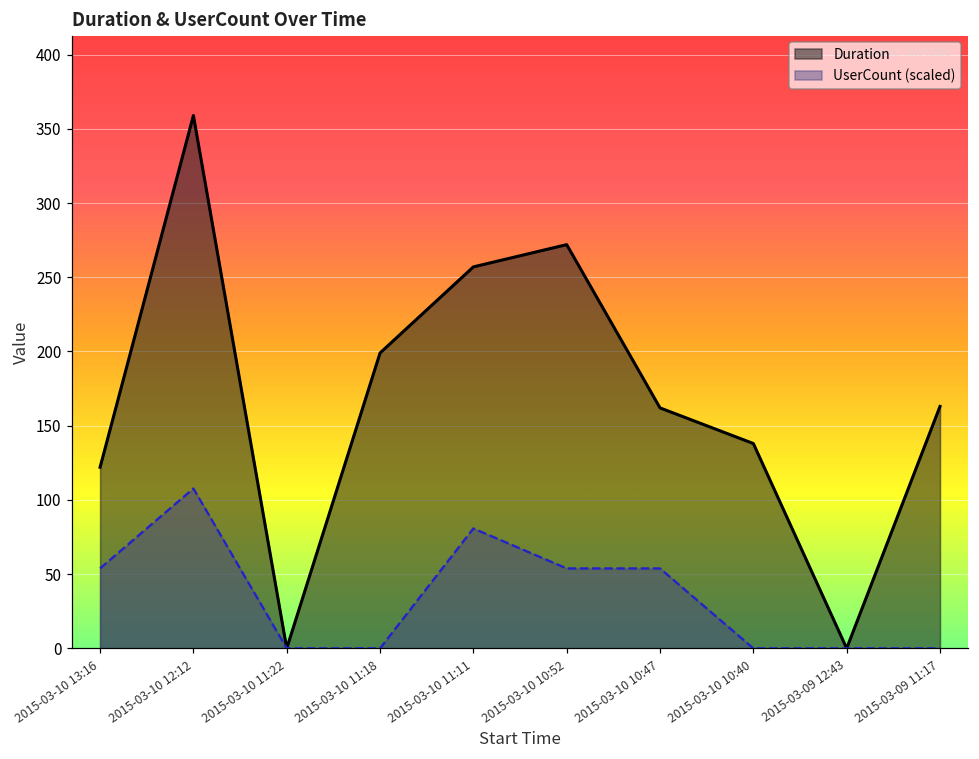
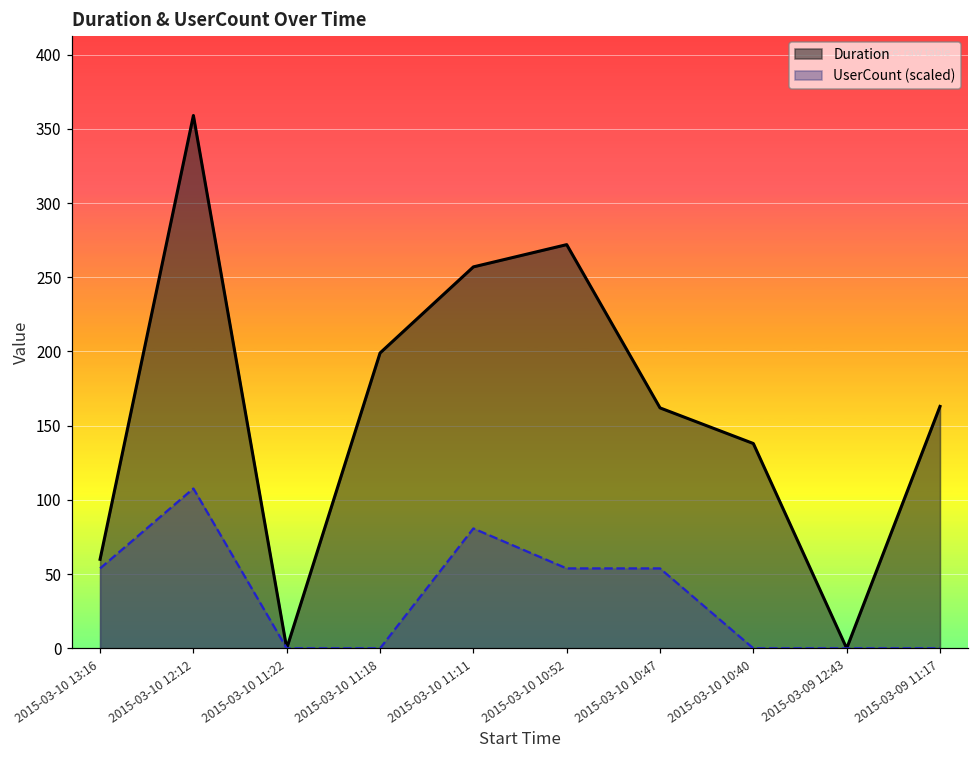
  {
    "Duration": {
-     "2015-03-10 13:16": 122,
+     "2015-03-10 13:16": 60,
      "2015-03-10 12:12": 359,
      "2015-03-10 11:18": 199,
      "2015-03-10 11:11": 257,
      "2015-03-10 10:52": 272,
      "2015-03-10 10:47": 162,
      "2015-03-10 10:40": 138,
      "2015-03-09 11:17": 163
    },
    "UserCount (scaled)": {
      "2015-03-10 13:16": 54,
      "2015-03-10 12:12": 108,
      "2015-03-10 11:18": 0,
      "2015-03-10 11:11": 81,
      "2015-03-10 10:52": 54,
      "2015-03-10 10:47": 54,
      "2015-03-10 10:40": 0,
      "2015-03-09 11:17": 0
    }
  }
